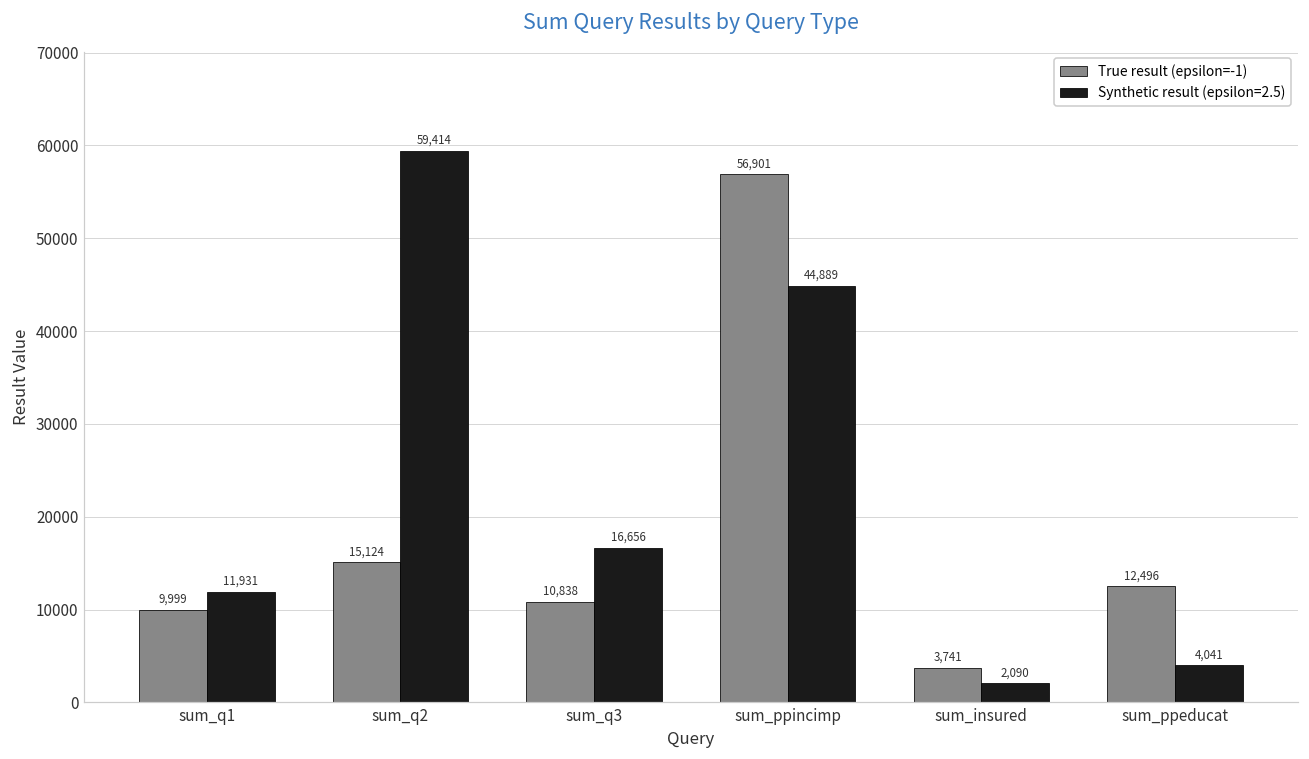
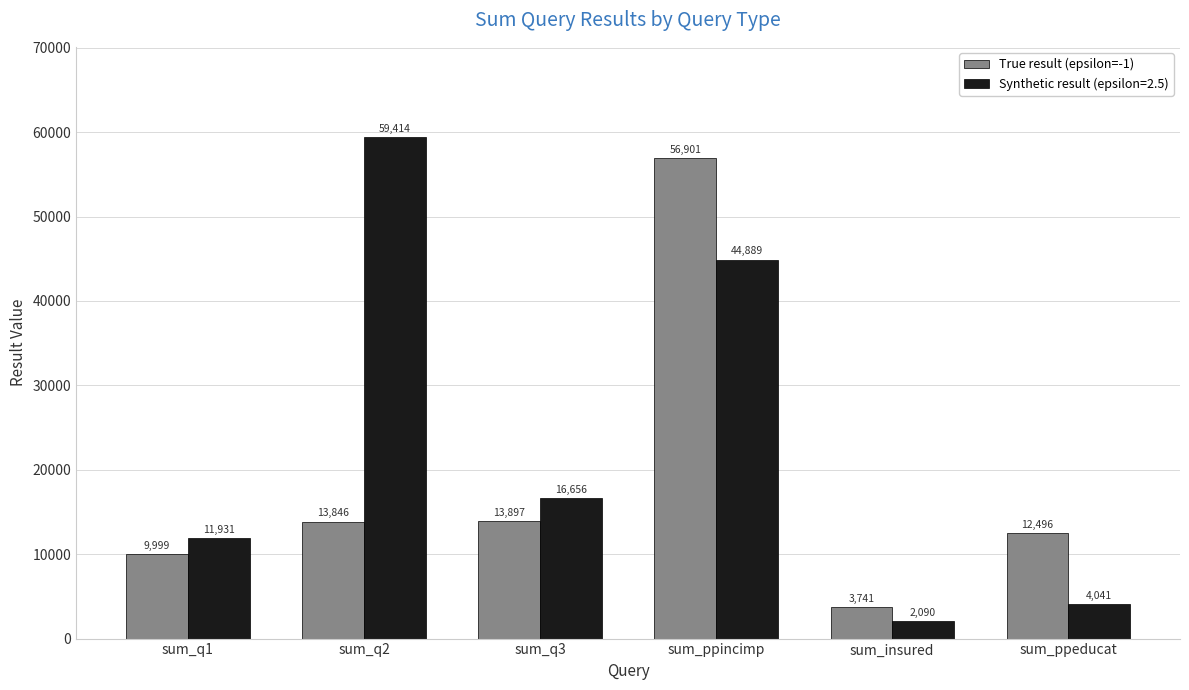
  {
    "True result (epsilon=-1)": {
      "sum_q1": "9,999",
-     "sum_q2": "15,124",
-     "sum_q3": "10,838",
+     "sum_q2": "13,846",
+     "sum_q3": "13,897",
      "sum_ppincimp": "56,901",
      "sum_insured": "3,741",
      "sum_ppeducat": "12,496"
    },
    "Synthetic result (epsilon=2.5)": {
      "sum_q1": "11,931",
      "sum_q2": "59,414",
      "sum_q3": "16,656",
      "sum_ppincimp": "44,889",
      "sum_insured": "2,090",
      "sum_ppeducat": "4,041"
    }
  }
